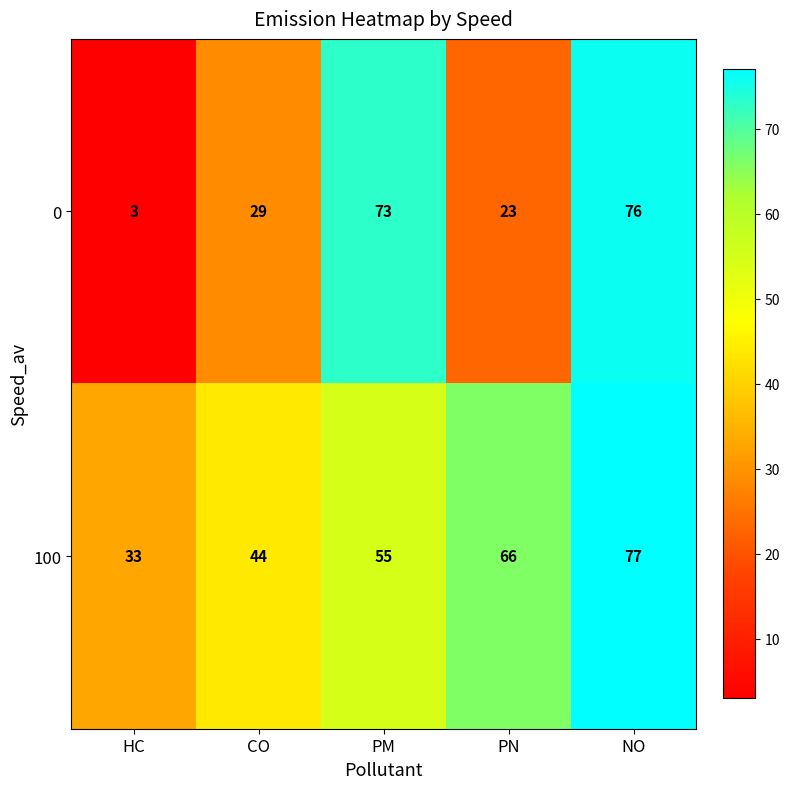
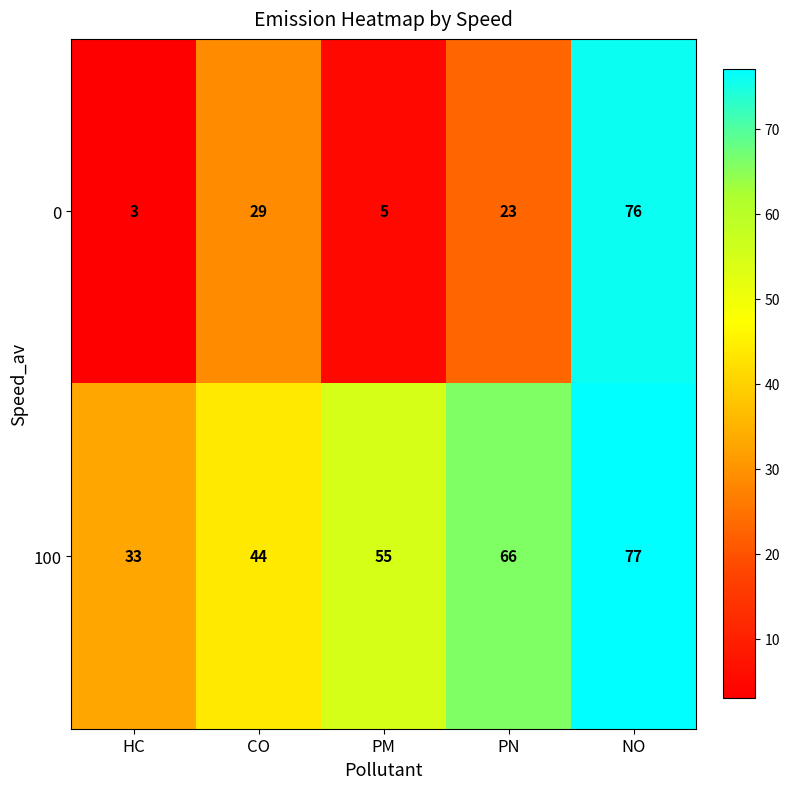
  {
    "0": {
      "HC": 3,
      "CO": 29,
-     "PM": 73,
+     "PM": 5,
      "PN": 23,
      "NO": 76
    },
    "100": {
      "HC": 33,
      "CO": 44,
      "PM": 55,
      "PN": 66,
      "NO": 77
    }
  }
